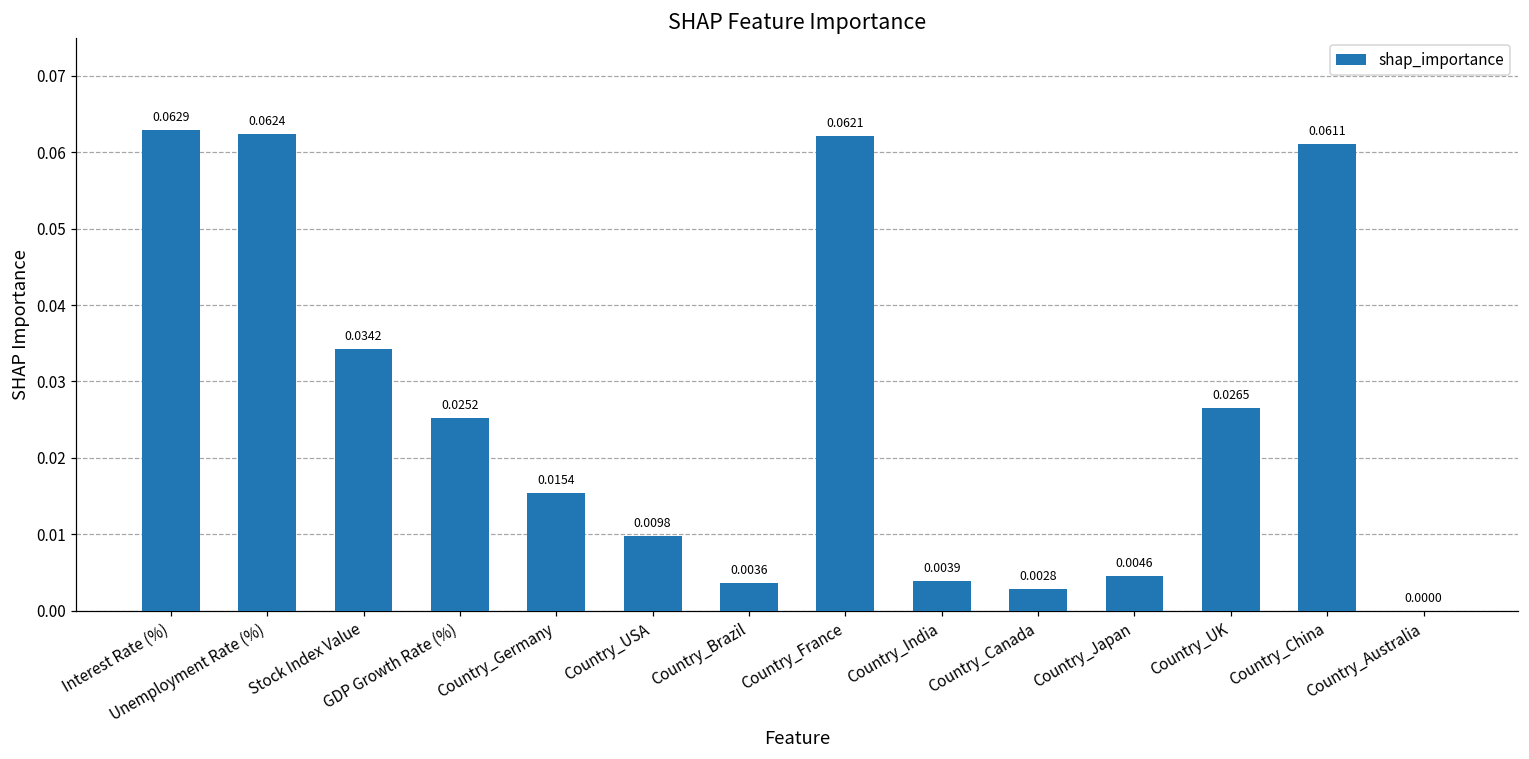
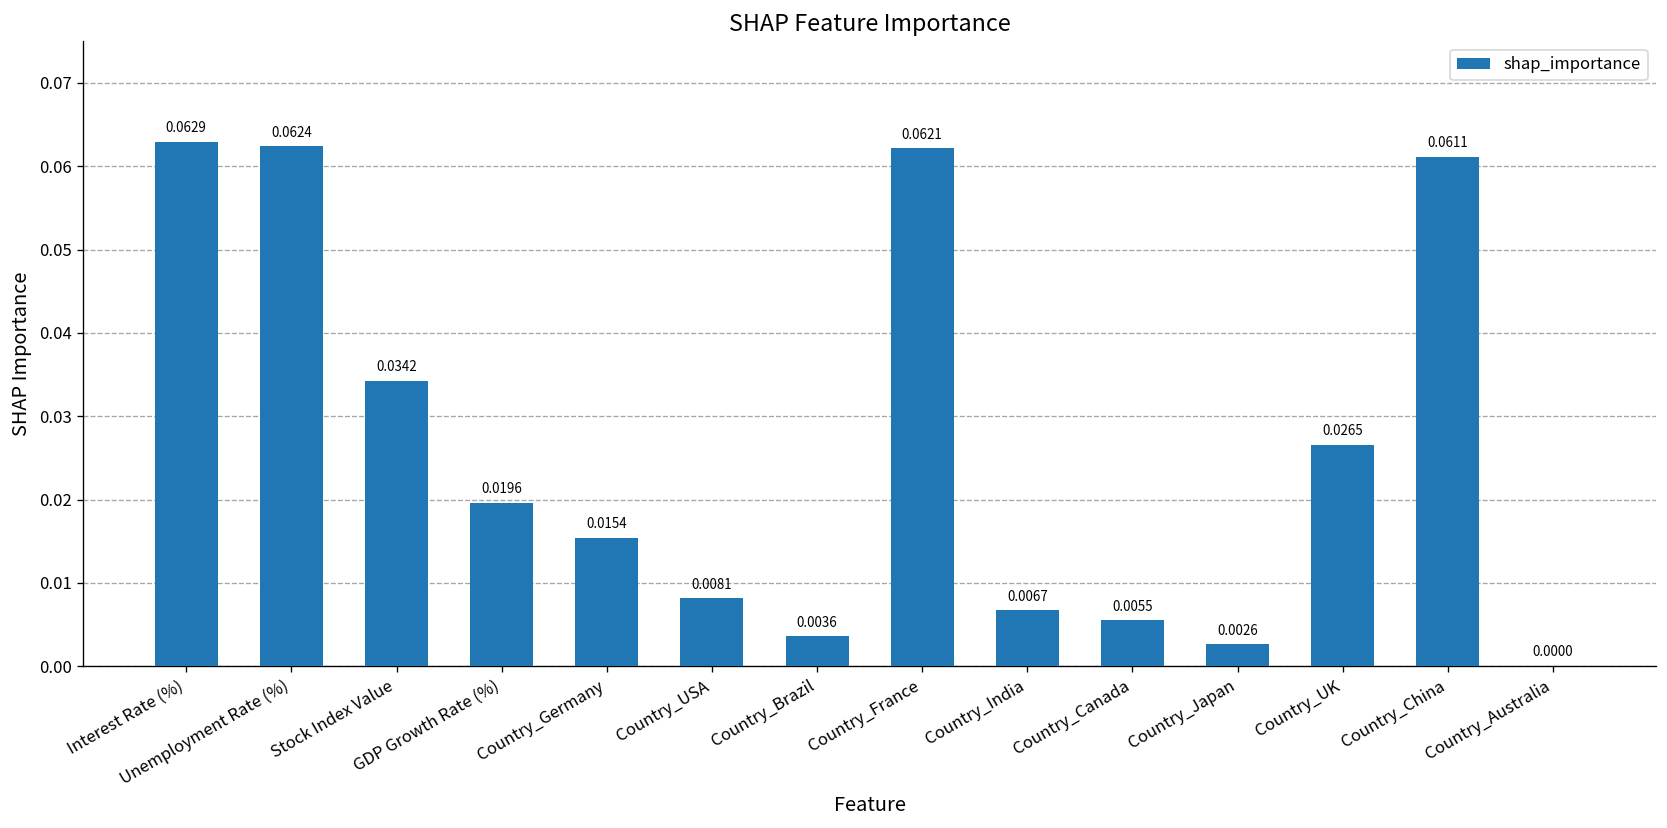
  {
    "Interest Rate (%)": 0.0629,
    "Unemployment Rate (%)": 0.0624,
    "Stock Index Value": 0.0342,
-   "GDP Growth Rate (%)": 0.0252,
+   "GDP Growth Rate (%)": 0.0196,
    "Country_Germany": 0.0154,
-   "Country_USA": 0.0098,
+   "Country_USA": 0.0081,
    "Country_Brazil": 0.0036,
    "Country_France": 0.0621,
-   "Country_India": 0.0039,
-   "Country_Canada": 0.0028,
-   "Country_Japan": 0.0046,
+   "Country_India": 0.0067,
+   "Country_Canada": 0.0055,
+   "Country_Japan": 0.0026,
    "Country_UK": 0.0265,
    "Country_China": 0.0611,
    "Country_Australia": 0.0000
  }
